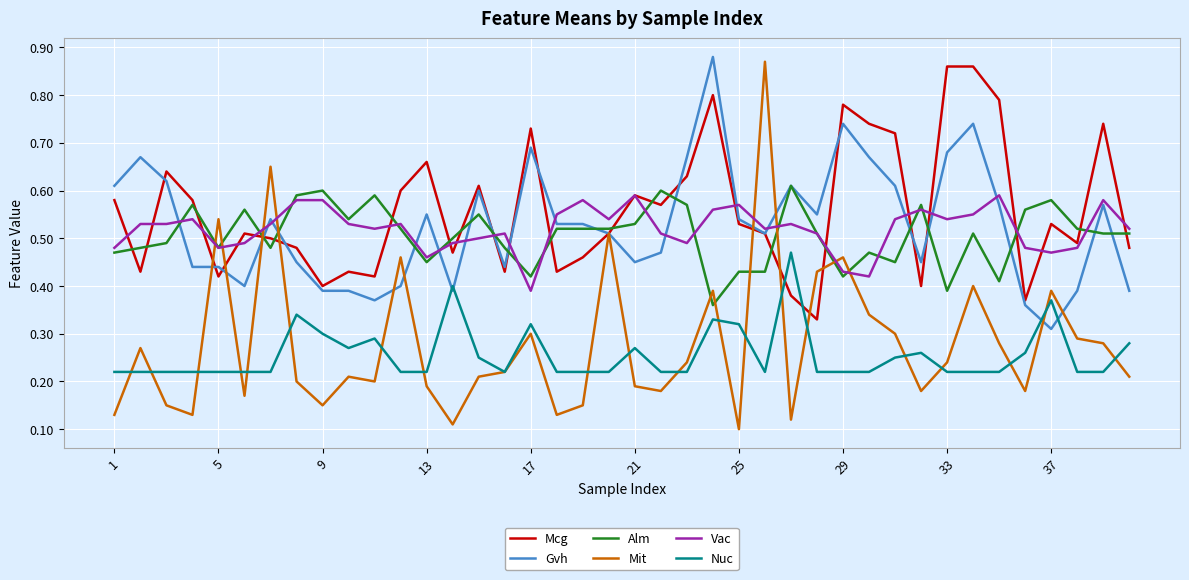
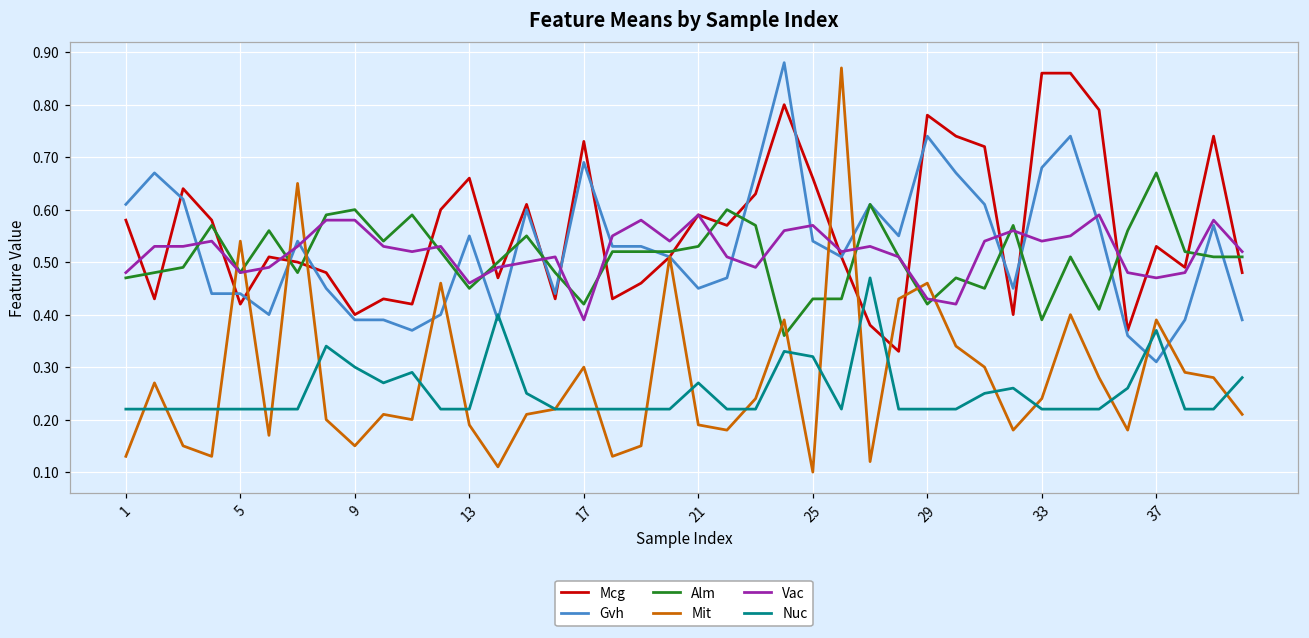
  {
    "Mcg": {
      "1": 0.58,
      "5": 0.42,
      "9": 0.40,
      "13": 0.66,
      "17": 0.73,
-     "25": 0.53,
+     "25": 0.66,
      "29": 0.78,
      "33": 0.86,
      "37": 0.53
    },
    "Gvh": {
      "1": 0.61,
      "5": 0.44,
      "9": 0.39,
      "13": 0.55,
      "17": 0.69,
      "21": 0.45,
      "25": 0.54,
      "29": 0.74,
      "33": 0.68,
      "37": 0.31
    },
    "Alm": {
      "1": 0.47,
      "9": 0.60,
      "13": 0.45,
      "17": 0.42,
      "21": 0.53,
      "25": 0.43,
      "29": 0.42,
      "33": 0.39,
-     "37": 0.58
+     "37": 0.67
    },
    "Mit": {
      "1": 0.13,
      "5": 0.54,
      "9": 0.15,
      "13": 0.19,
      "17": 0.30,
      "21": 0.19,
      "25": 0.10,
      "29": 0.46,
      "33": 0.24,
      "37": 0.39
    },
    "Vac": {
      "1": 0.48,
      "9": 0.58,
      "13": 0.46,
      "17": 0.39,
      "25": 0.57,
      "29": 0.43,
      "33": 0.54,
      "37": 0.47
    },
    "Nuc": {
      "1": 0.22,
      "5": 0.22,
      "9": 0.30,
      "13": 0.22,
-     "17": 0.32,
+     "17": 0.22,
      "21": 0.27,
      "25": 0.32,
      "29": 0.22,
      "33": 0.22,
      "37": 0.37
    }
  }
